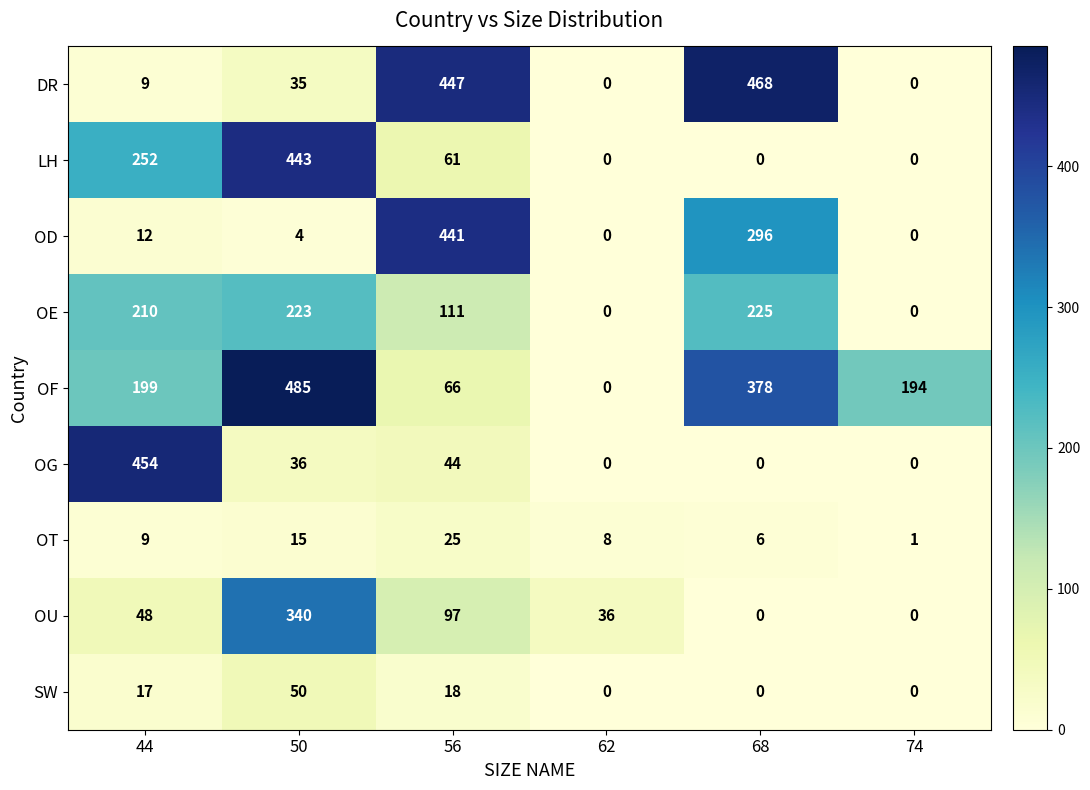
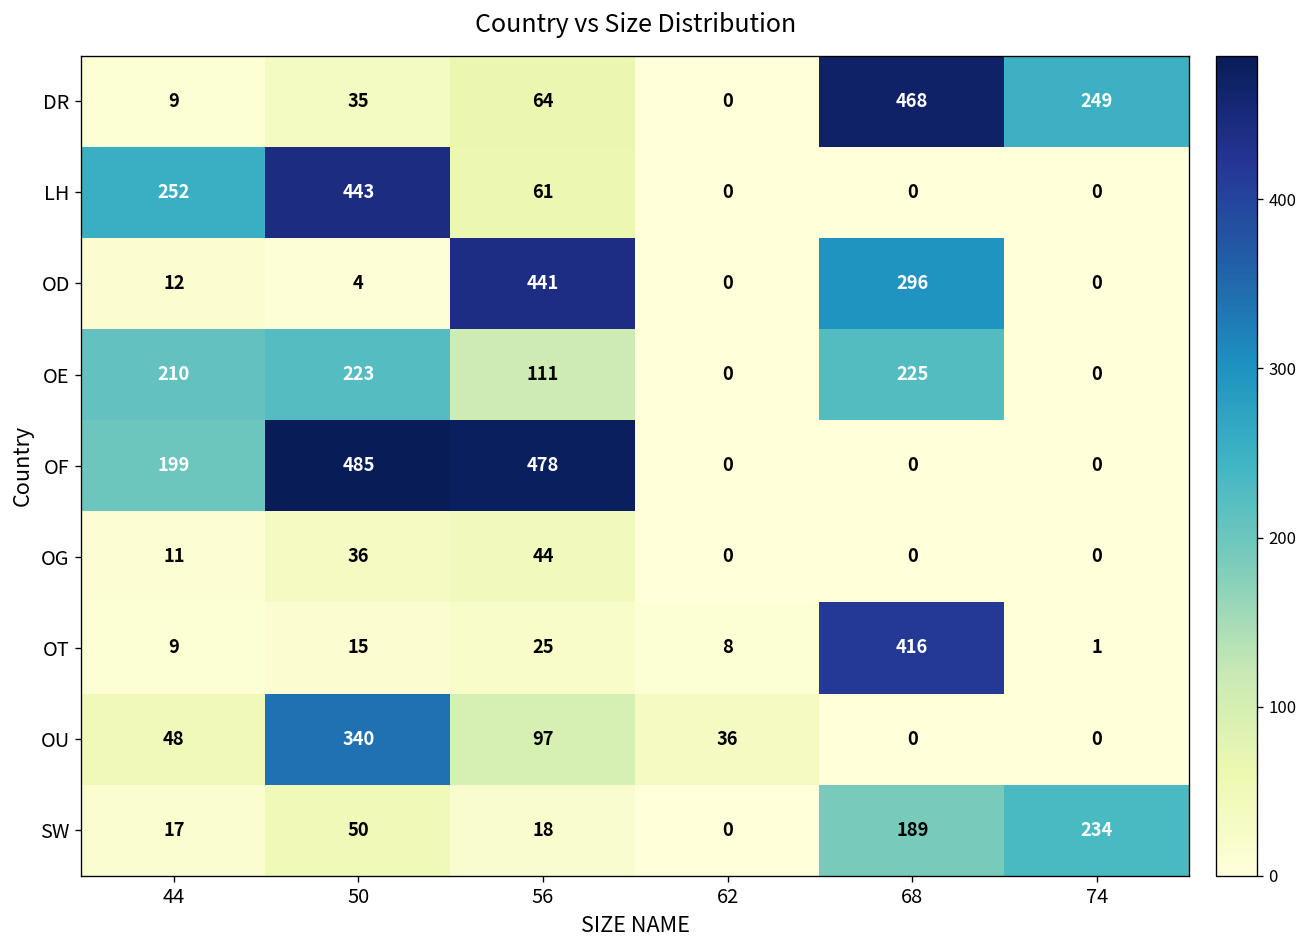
  {
    "DR": {
      "44": 9,
      "50": 35,
-     "56": 447,
+     "56": 64,
      "62": 0,
      "68": 468,
-     "74": 0
+     "74": 249
    },
    "LH": {
      "44": 252,
      "50": 443,
      "56": 61,
      "62": 0,
      "68": 0,
      "74": 0
    },
    "OD": {
      "44": 12,
      "50": 4,
      "56": 441,
      "62": 0,
      "68": 296,
      "74": 0
    },
    "OE": {
      "44": 210,
      "50": 223,
      "56": 111,
      "62": 0,
      "68": 225,
      "74": 0
    },
    "OF": {
      "44": 199,
      "50": 485,
-     "56": 66,
+     "56": 478,
      "62": 0,
-     "68": 378,
-     "74": 194
+     "68": 0,
+     "74": 0
    },
    "OG": {
-     "44": 454,
+     "44": 11,
      "50": 36,
      "56": 44,
      "62": 0,
      "68": 0,
      "74": 0
    },
    "OT": {
      "44": 9,
      "50": 15,
      "56": 25,
      "62": 8,
-     "68": 6,
+     "68": 416,
      "74": 1
    },
    "OU": {
      "44": 48,
      "50": 340,
      "56": 97,
      "62": 36,
      "68": 0,
      "74": 0
    },
    "SW": {
      "44": 17,
      "50": 50,
      "56": 18,
      "62": 0,
-     "68": 0,
-     "74": 0
+     "68": 189,
+     "74": 234
    }
  }
